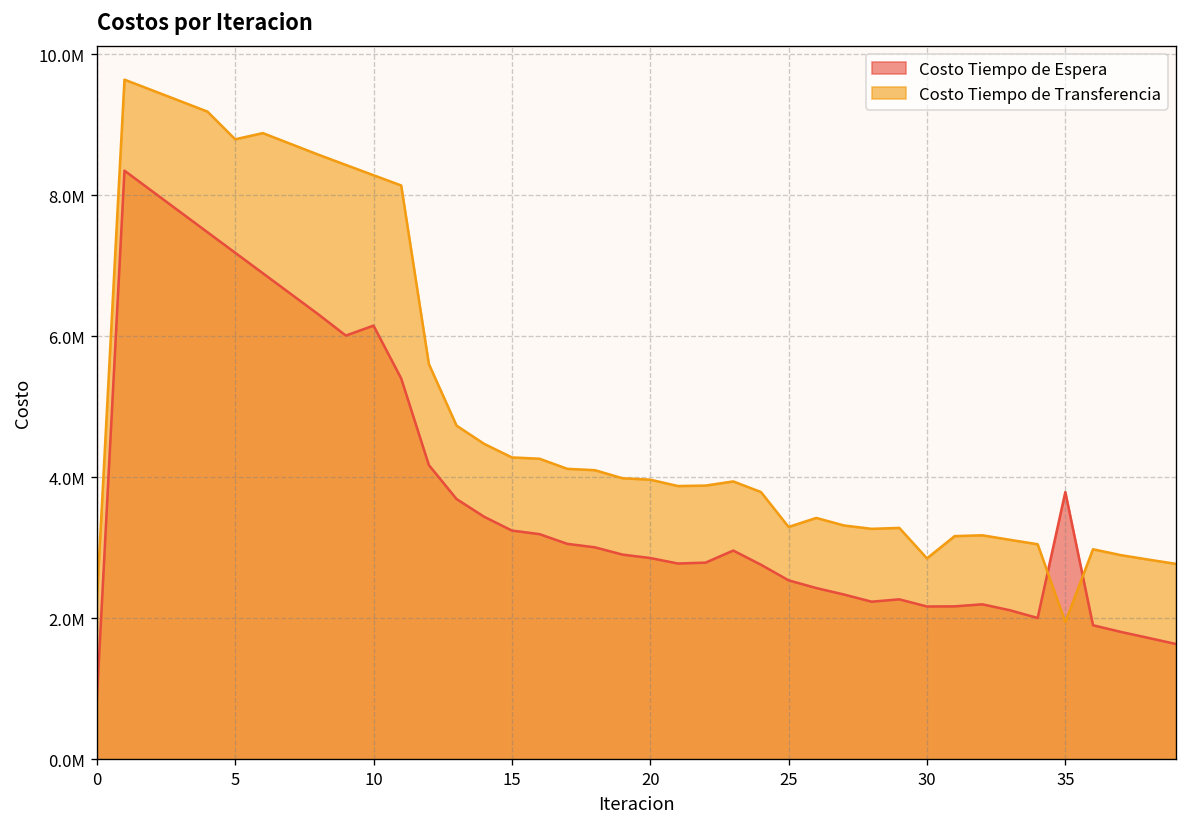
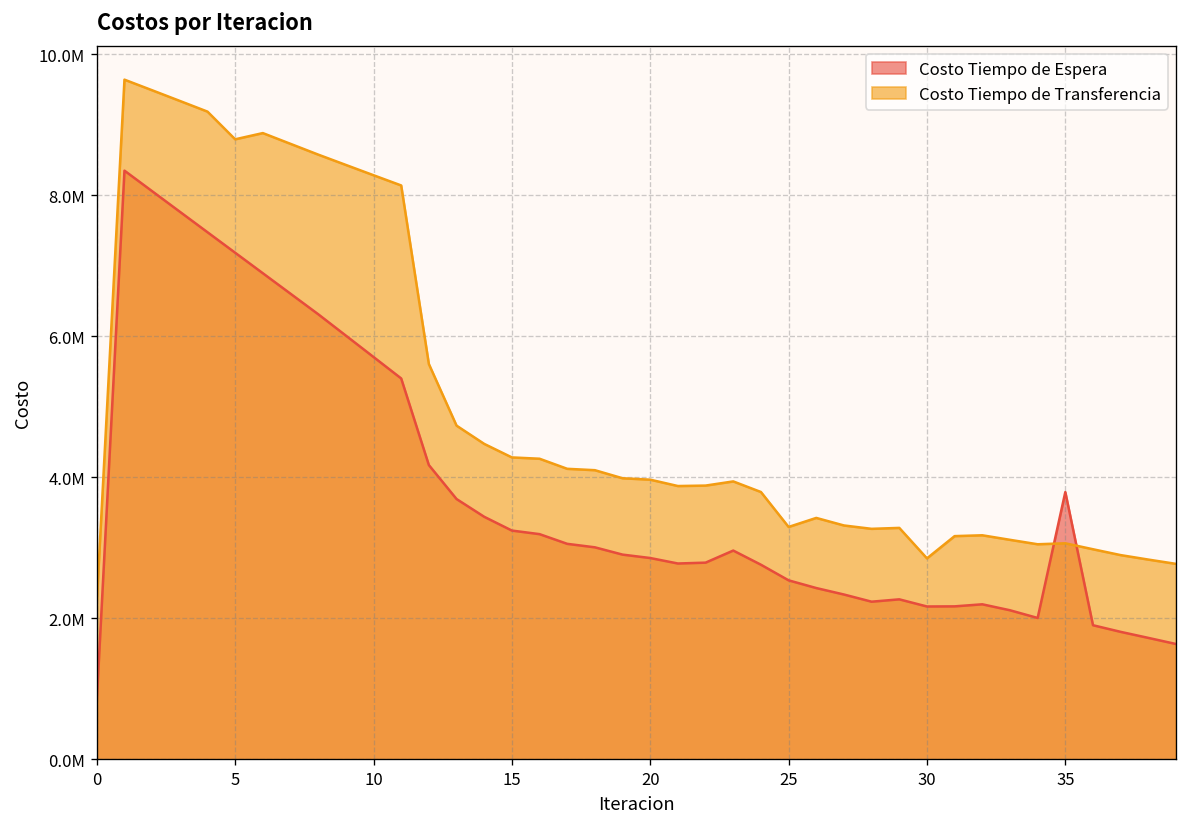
  {
    "Costo Tiempo de Espera": {
      "0": 800000,
      "5": 7200000,
-     "10": 6100000,
+     "10": 5700000,
      "15": 3200000,
      "20": 2900000,
      "25": 2500000,
      "30": 2200000,
      "35": 3800000
    },
    "Costo Tiempo de Transferencia": {
      "0": 2200000,
      "5": 8800000,
      "10": 8300000,
      "15": 4300000,
      "20": 4000000,
      "25": 3300000,
      "30": 2900000,
-     "35": 1900000
+     "35": 3100000
    }
  }
